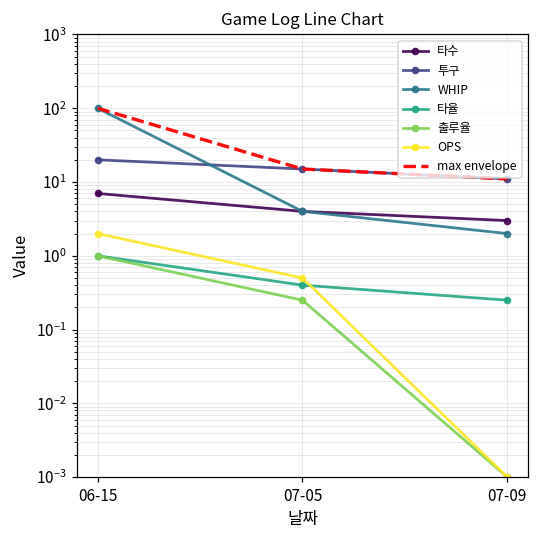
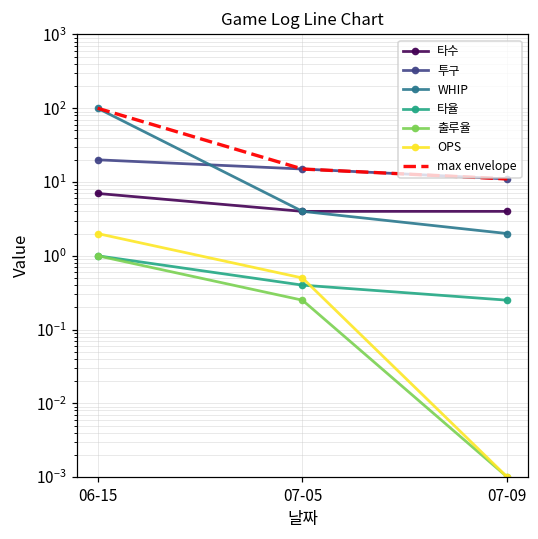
  {
    "타수": {
      "06-15": 7,
-     "07-09": 3
+     "07-09": 4
    },
    "출루율": {
      "07-05": 0.25
    },
    "OPS": {
      "06-15": 2,
      "07-05": 0.5
    }
  }
